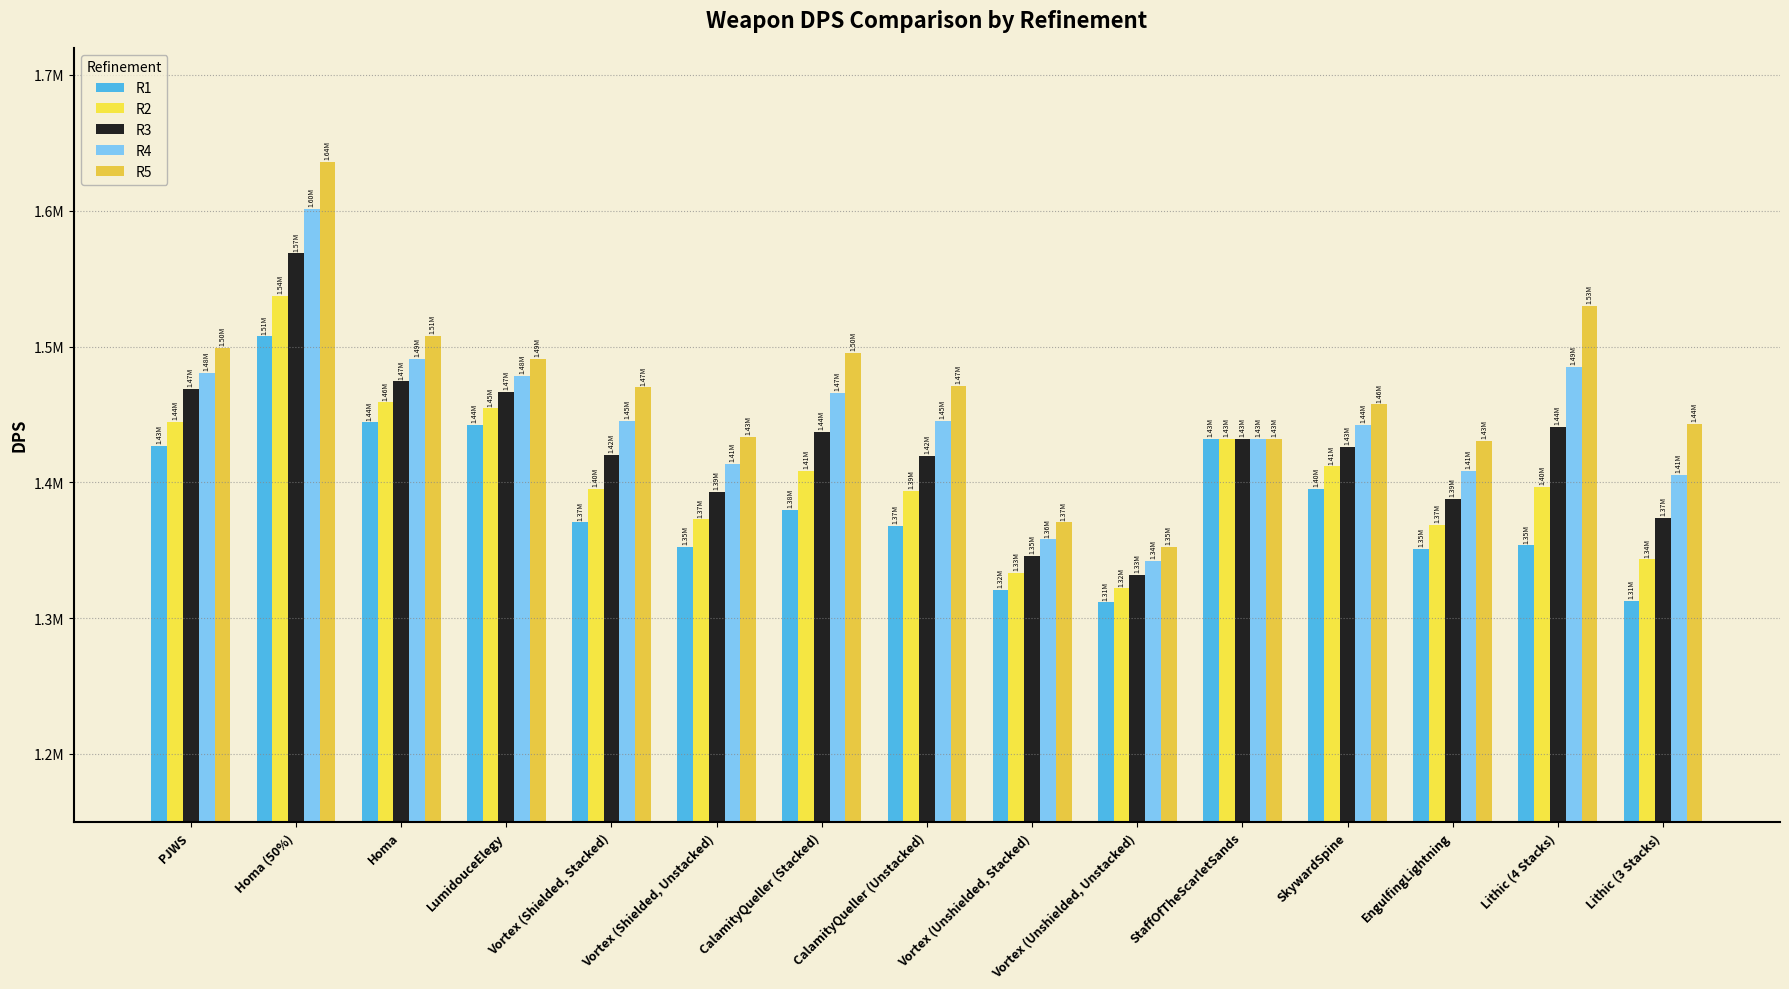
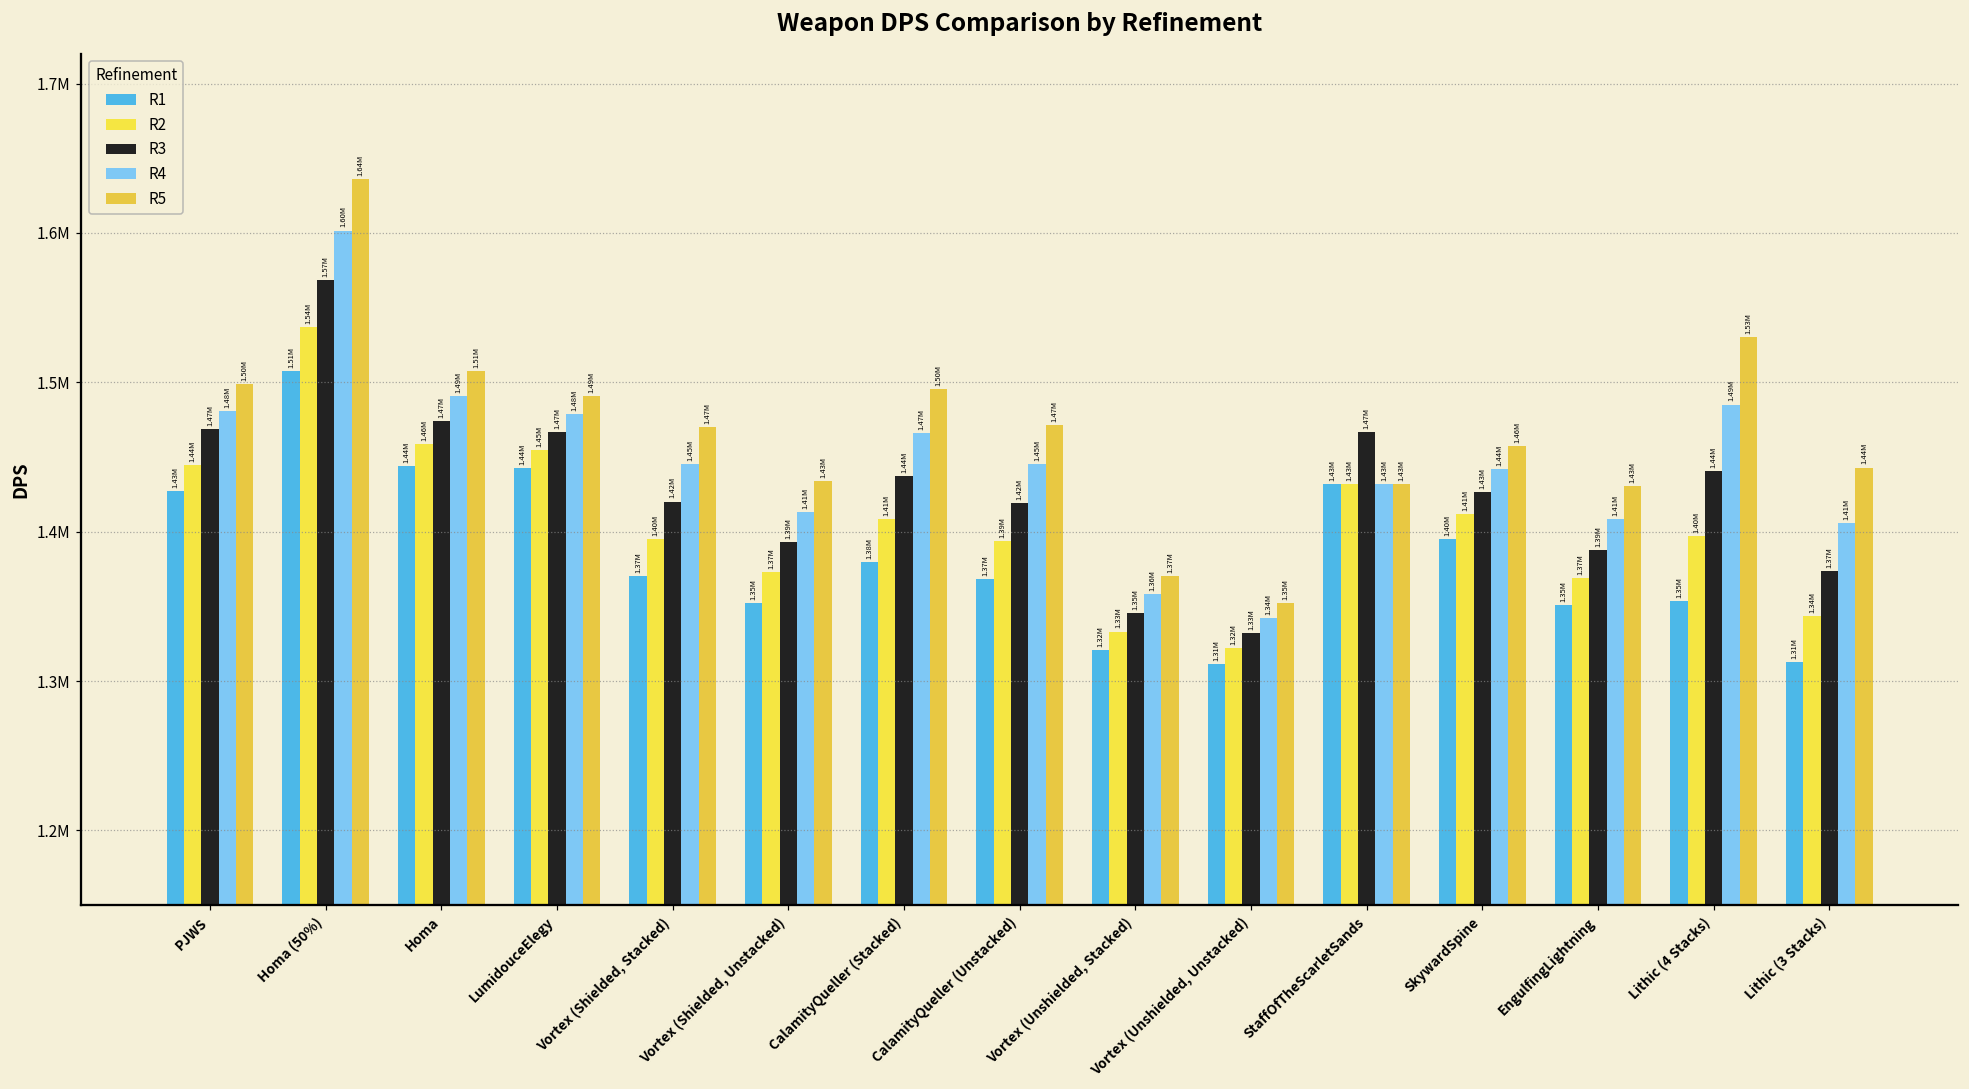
  {
    "R3": {
      "PJWS": "1.47M",
      "Homa (50%)": "1.57M",
      "Homa": "1.47M",
      "LumidouceElegy": "1.47M",
      "Vortex (Shielded, Stacked)": "1.42M",
      "Vortex (Shielded, Unstacked)": "1.39M",
      "CalamityQueller (Stacked)": "1.44M",
      "CalamityQueller (Unstacked)": "1.42M",
      "Vortex (Unshielded, Stacked)": "1.35M",
      "Vortex (Unshielded, Unstacked)": "1.33M",
-     "StaffOfTheScarletSands": "1.43M",
+     "StaffOfTheScarletSands": "1.47M",
      "SkywardSpine": "1.43M",
      "EngulfingLightning": "1.39M",
      "Lithic (4 Stacks)": "1.44M",
      "Lithic (3 Stacks)": "1.37M"
    }
  }
